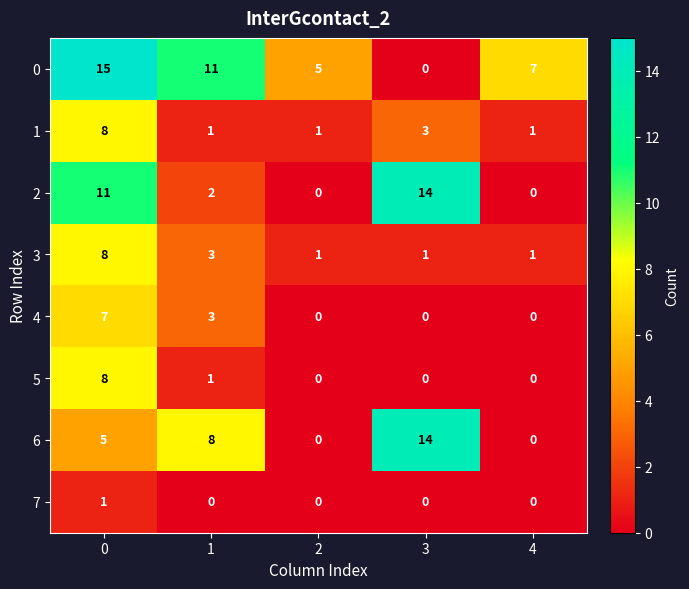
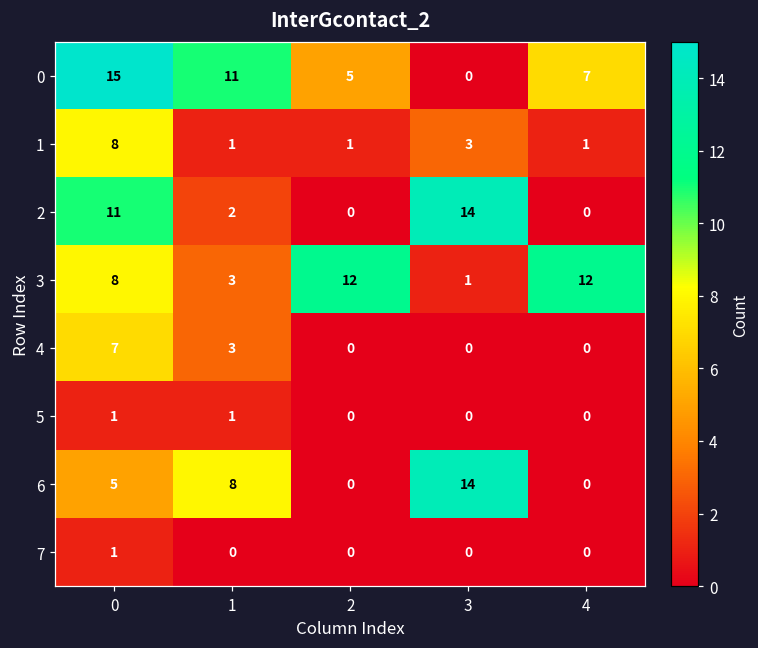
  {
    "0": {
      "0": 15,
      "1": 11,
      "2": 5,
      "3": 0,
      "4": 7
    },
    "1": {
      "0": 8,
      "1": 1,
      "2": 1,
      "3": 3,
      "4": 1
    },
    "2": {
      "0": 11,
      "1": 2,
      "2": 0,
      "3": 14,
      "4": 0
    },
    "3": {
      "0": 8,
      "1": 3,
-     "2": 1,
+     "2": 12,
      "3": 1,
-     "4": 1
+     "4": 12
    },
    "4": {
      "0": 7,
      "1": 3,
      "2": 0,
      "3": 0,
      "4": 0
    },
    "5": {
-     "0": 8,
+     "0": 1,
      "1": 1,
      "2": 0,
      "3": 0,
      "4": 0
    },
    "6": {
      "0": 5,
      "1": 8,
      "2": 0,
      "3": 14,
      "4": 0
    },
    "7": {
      "0": 1,
      "1": 0,
      "2": 0,
      "3": 0,
      "4": 0
    }
  }
